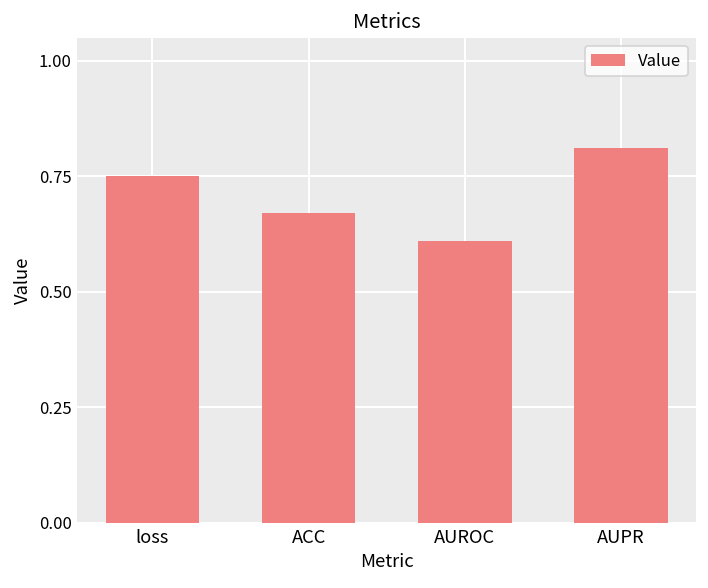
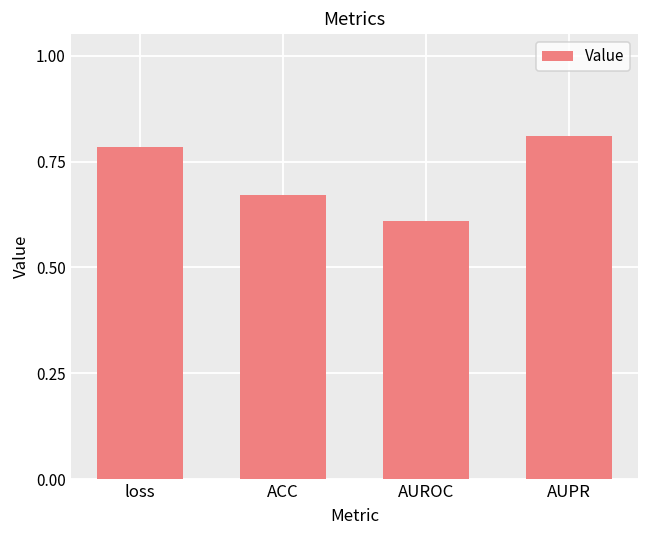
  {
-   "loss": 0.75,
+   "loss": 0.78,
    "ACC": 0.67,
    "AUROC": 0.61,
    "AUPR": 0.81
  }
